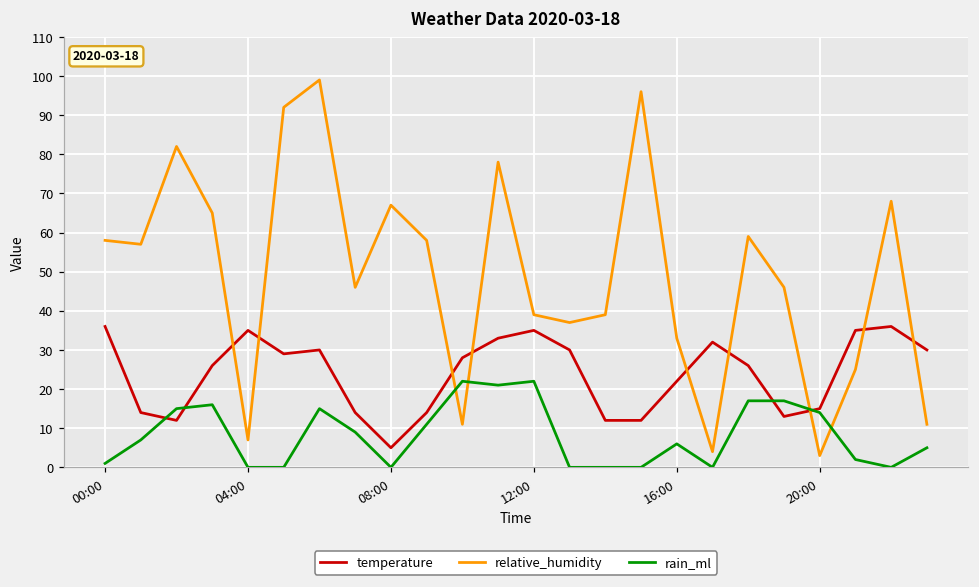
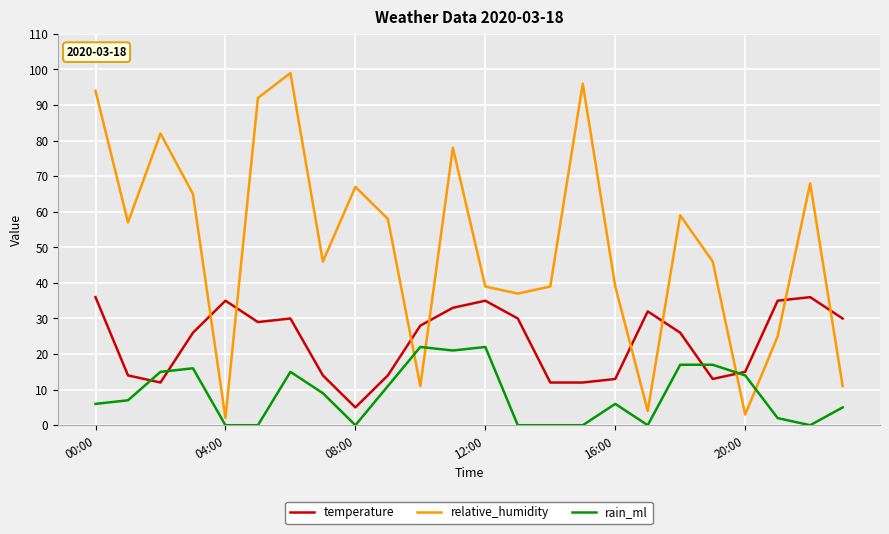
  {
    "temperature": {
      "00:00": 36,
      "04:00": 35,
      "08:00": 5,
      "12:00": 35,
-     "16:00": 22,
+     "16:00": 13,
      "20:00": 15
    },
    "relative_humidity": {
-     "00:00": 58,
-     "04:00": 7,
+     "00:00": 94,
+     "04:00": 2,
      "08:00": 67,
      "12:00": 39,
-     "16:00": 33,
+     "16:00": 39,
      "20:00": 3
    },
    "rain_ml": {
-     "00:00": 1,
+     "00:00": 6,
      "04:00": 0,
      "08:00": 0,
      "12:00": 22,
      "16:00": 6,
      "20:00": 14
    }
  }
